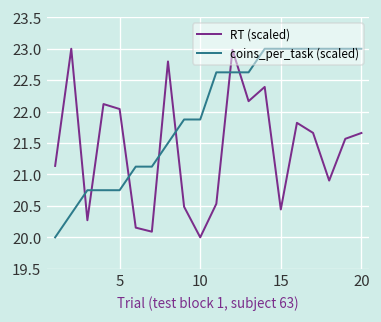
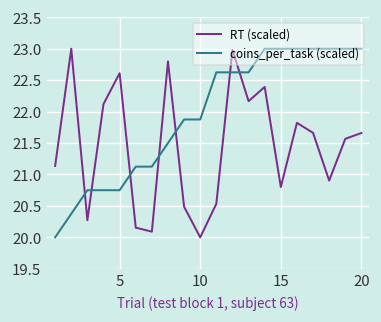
  {
    "RT (scaled)": {
-     "5": 22.0,
+     "5": 22.6,
      "10": 20.0,
-     "15": 20.4,
+     "15": 20.8,
      "20": 21.7
    },
    "coins_per_task (scaled)": {
      "5": 20.8,
      "10": 21.9
    }
  }
